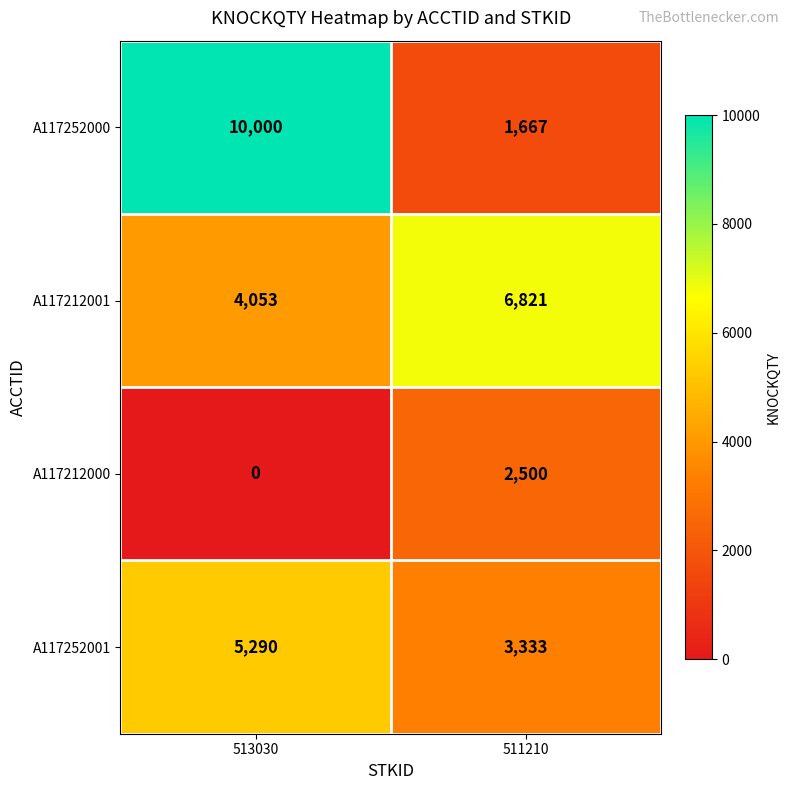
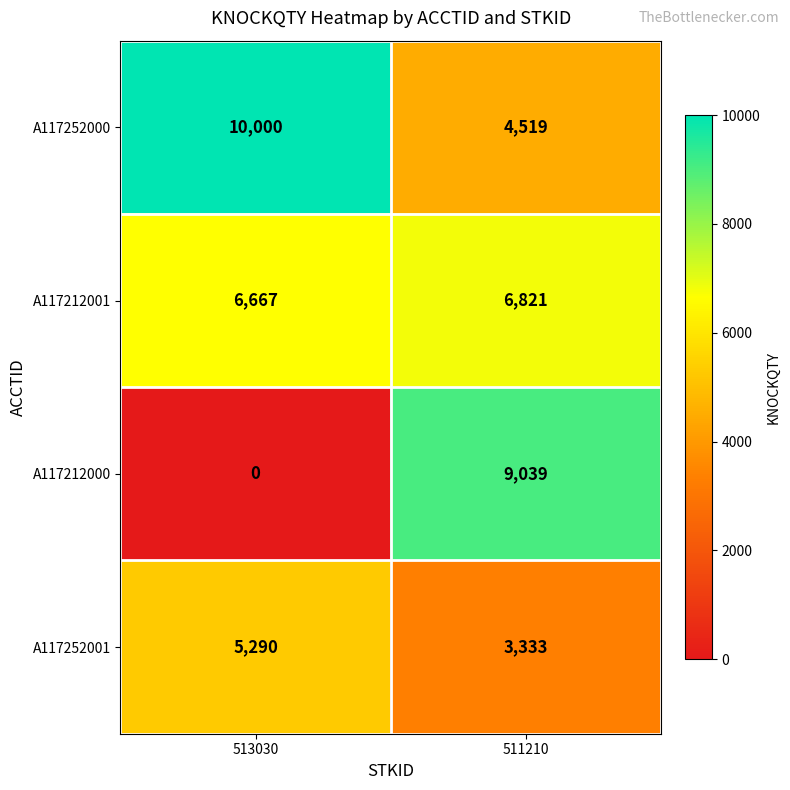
  {
    "A117252000": {
      "513030": "10,000",
-     "511210": "1,667"
+     "511210": "4,519"
    },
    "A117212001": {
-     "513030": "4,053",
+     "513030": "6,667",
      "511210": "6,821"
    },
    "A117212000": {
      "513030": "0",
-     "511210": "2,500"
+     "511210": "9,039"
    },
    "A117252001": {
      "513030": "5,290",
      "511210": "3,333"
    }
  }
